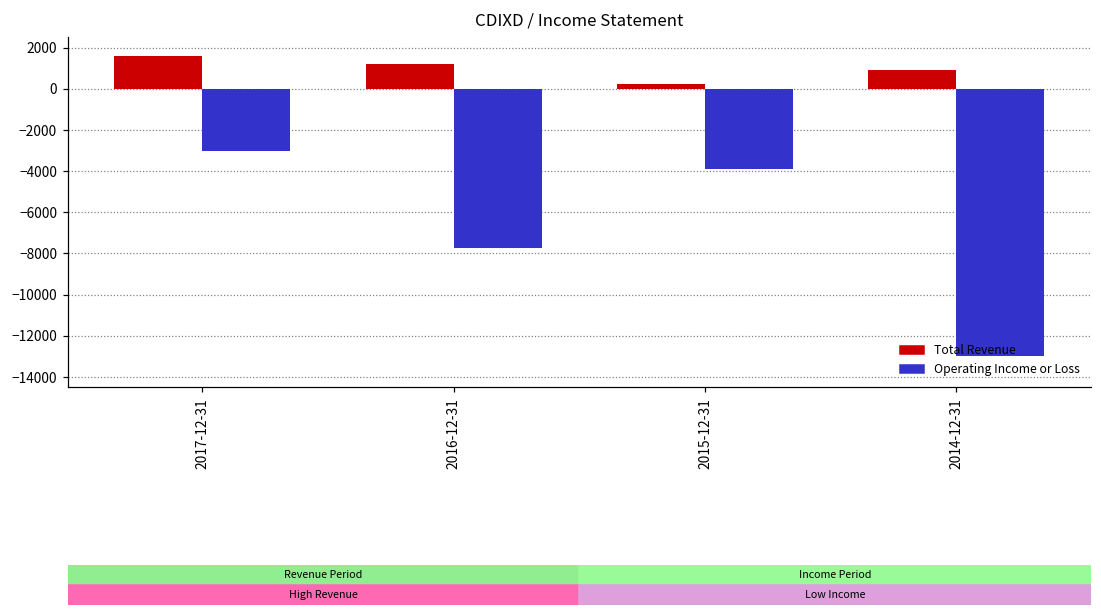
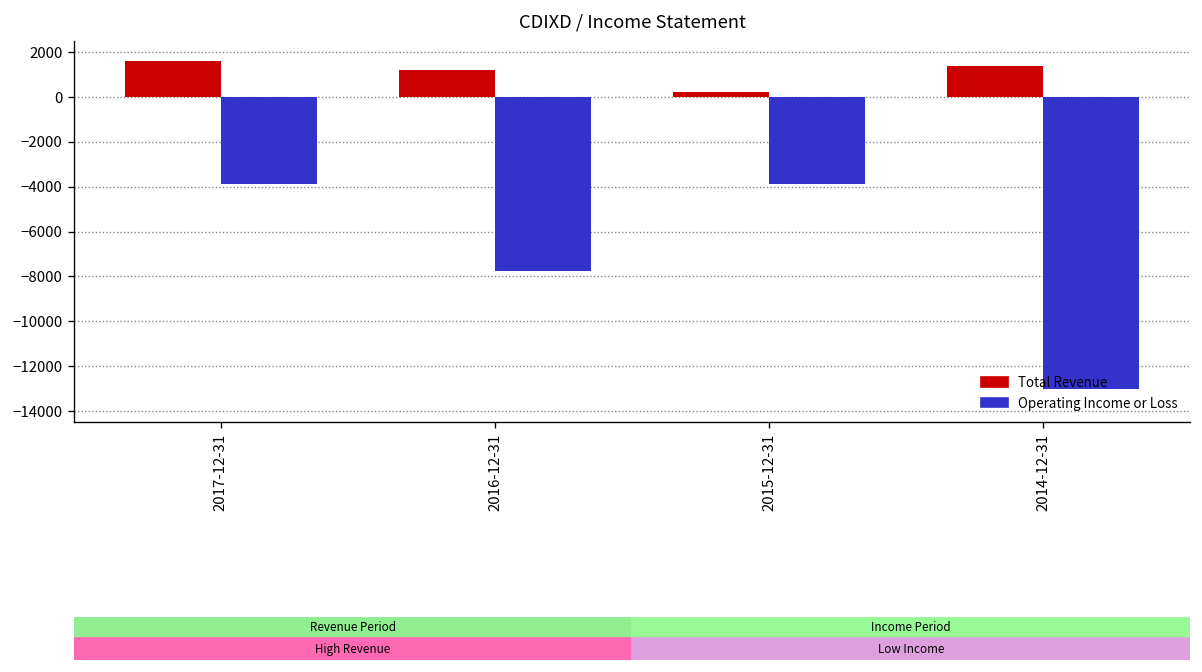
  {
    "Total Revenue": {
      "2017-12-31": 1600,
      "2016-12-31": 1200,
      "2015-12-31": 200,
-     "2014-12-31": 900
+     "2014-12-31": 1400
    },
    "Operating Income or Loss": {
-     "2017-12-31": -3000,
+     "2017-12-31": -3900,
      "2016-12-31": -7700,
      "2015-12-31": -3900,
      "2014-12-31": -13000
    }
  }
